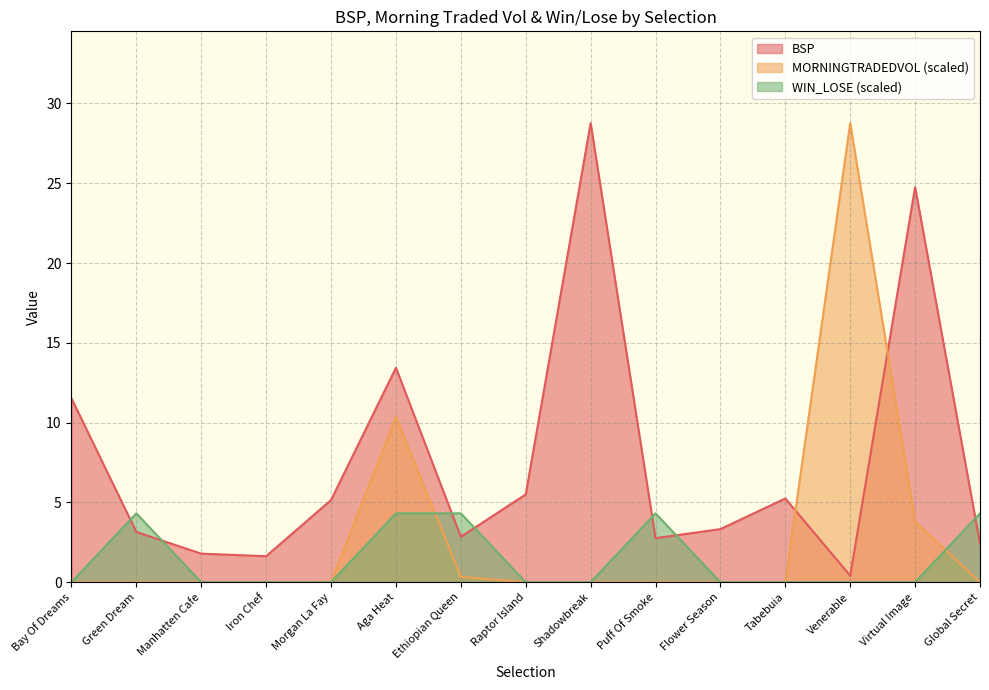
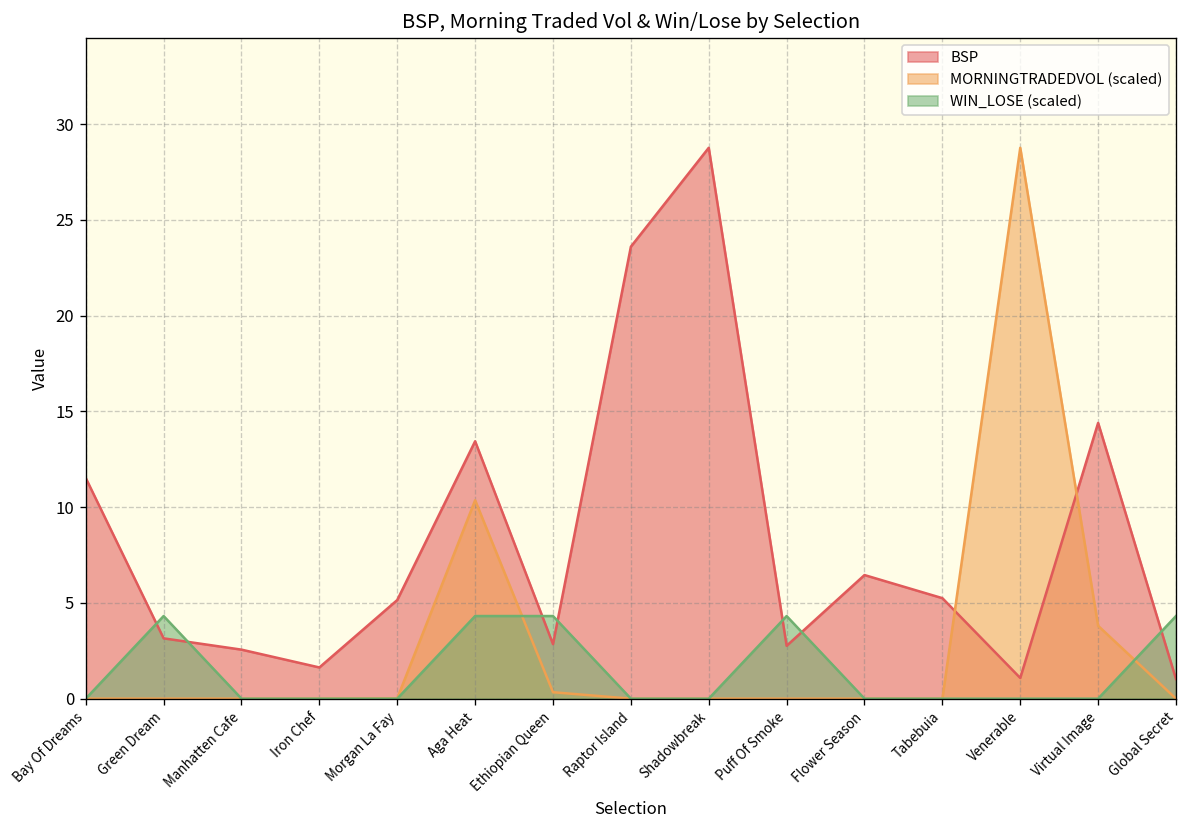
  {
    "BSP": {
      "Bay Of Dreams": 11.5,
      "Green Dream": 3.1,
-     "Manhatten Cafe": 1.8,
+     "Manhatten Cafe": 2.6,
      "Iron Chef": 1.6,
      "Morgan La Fay": 5.2,
      "Aga Heat": 13.4,
      "Ethiopian Queen": 2.8,
-     "Raptor Island": 5.5,
+     "Raptor Island": 23.6,
      "Shadowbreak": 28.8,
      "Puff Of Smoke": 2.8,
-     "Flower Season": 3.3,
+     "Flower Season": 6.5,
      "Tabebuia": 5.2,
-     "Venerable": 0.4,
-     "Virtual Image": 24.8,
-     "Global Secret": 2.4
+     "Venerable": 1.1,
+     "Virtual Image": 14.4,
+     "Global Secret": 1.0
    },
    "MORNINGTRADEDVOL (scaled)": {
      "Green Dream": 0.0,
      "Aga Heat": 10.4,
      "Ethiopian Queen": 0.3,
      "Puff Of Smoke": 0.0,
      "Venerable": 28.8,
      "Virtual Image": 3.8,
      "Global Secret": 0.0
    },
    "WIN_LOSE (scaled)": {
      "Green Dream": 4.3,
      "Aga Heat": 4.3,
      "Ethiopian Queen": 4.3,
      "Puff Of Smoke": 4.3,
      "Venerable": 0.0,
      "Virtual Image": 0.0,
      "Global Secret": 4.3
    }
  }
